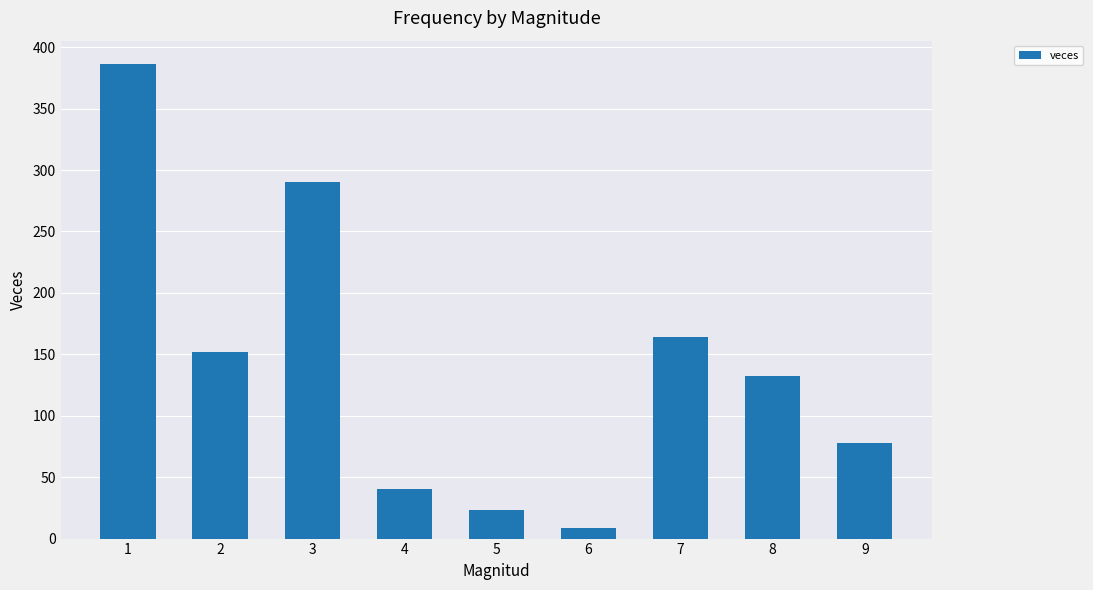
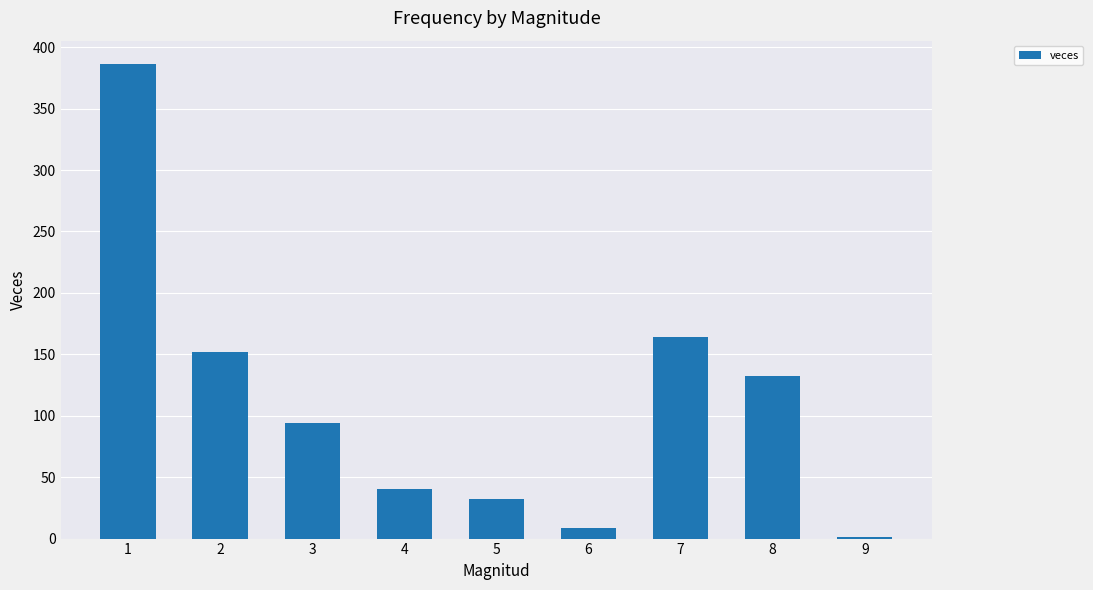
  {
    "1": 386,
    "2": 152,
-   "3": 290,
+   "3": 94,
    "4": 40,
-   "5": 23,
+   "5": 32,
    "6": 9,
    "7": 164,
    "8": 132,
-   "9": 78
+   "9": 1
  }
